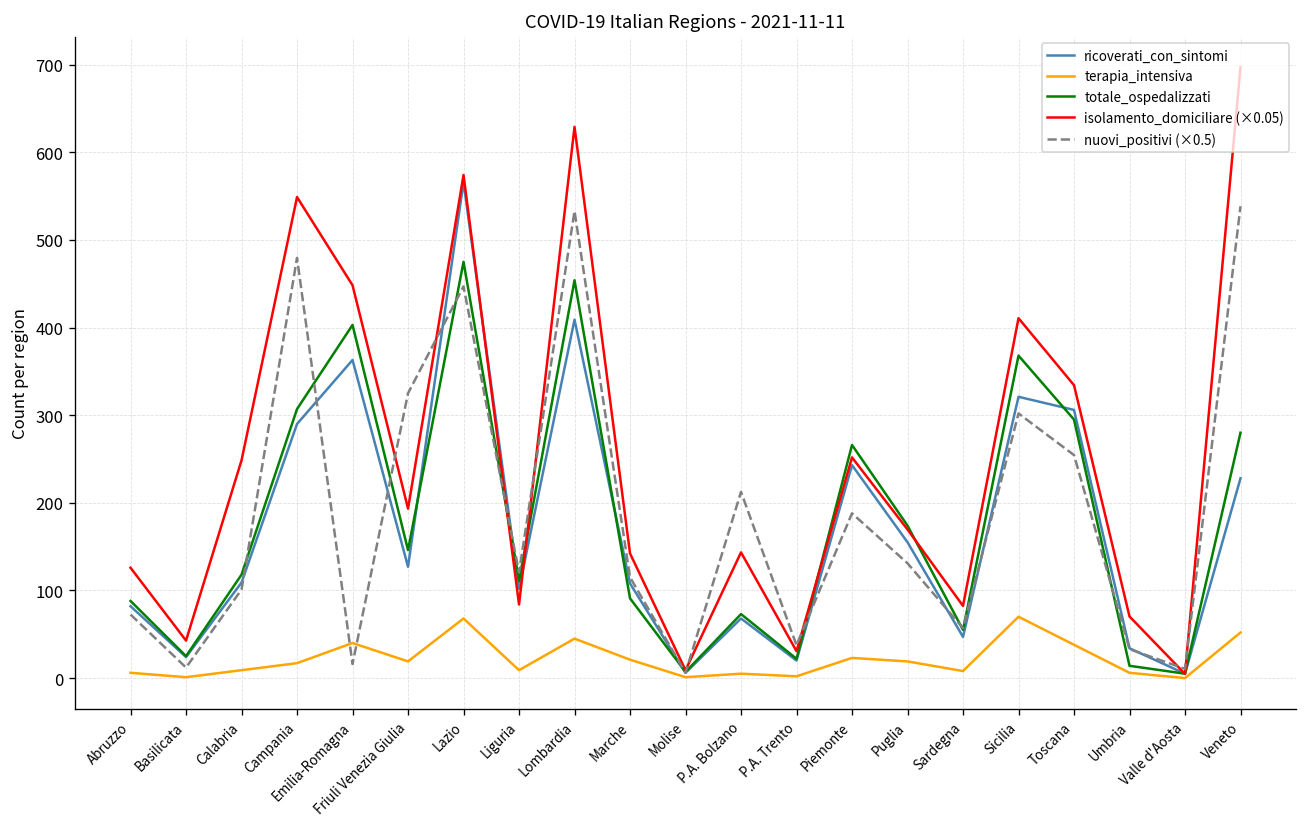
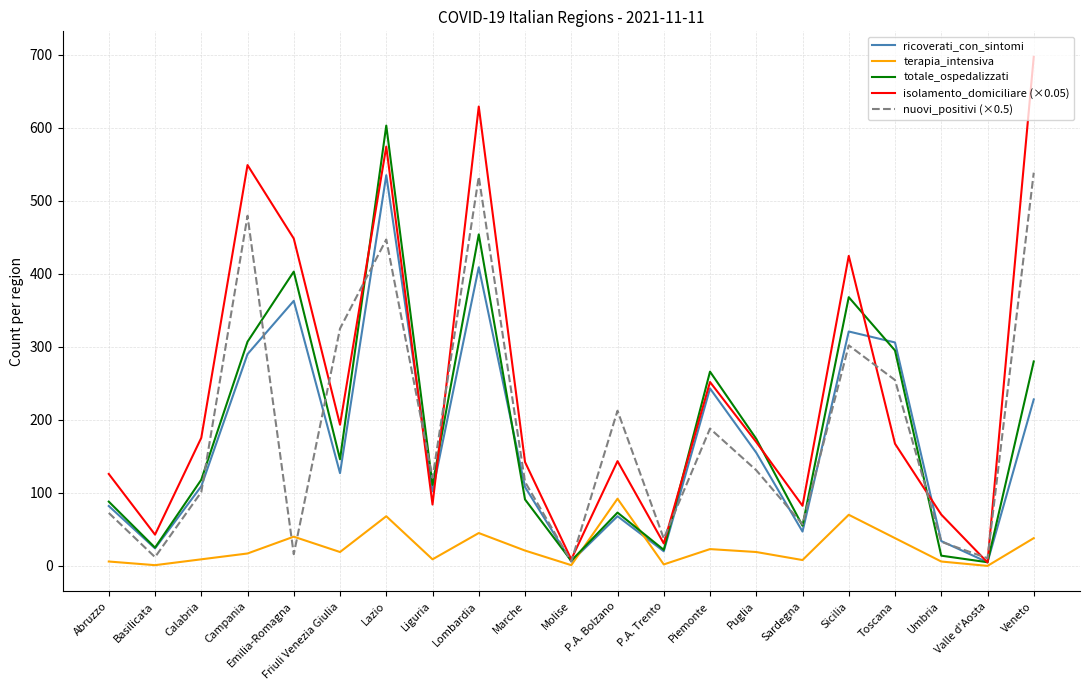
  {
    "ricoverati_con_sintomi": {
      "Abruzzo": 80,
      "Calabria": 110,
      "Campania": 290,
      "Emilia-Romagna": 360,
      "Friuli Venezia Giulia": 130,
-     "Lazio": 570,
+     "Lazio": 540,
      "Liguria": 100,
      "Lombardia": 410,
      "Marche": 110,
      "P.A. Bolzano": 70,
      "Piemonte": 240,
      "Puglia": 160,
      "Sardegna": 50,
      "Sicilia": 320,
      "Toscana": 310,
      "Veneto": 230
    },
    "terapia_intensiva": {
      "Abruzzo": 10,
      "Basilicata": 0,
      "Calabria": 10,
      "Campania": 20,
      "Emilia-Romagna": 40,
      "Friuli Venezia Giulia": 20,
      "Lazio": 70,
      "Liguria": 10,
      "Lombardia": 50,
      "Marche": 20,
      "Molise": 0,
-     "P.A. Bolzano": 10,
+     "P.A. Bolzano": 90,
      "P.A. Trento": 0,
      "Piemonte": 20,
      "Puglia": 20,
      "Sardegna": 10,
      "Sicilia": 70,
      "Toscana": 40,
      "Umbria": 10,
      "Valle d'Aosta": 0,
-     "Veneto": 50
+     "Veneto": 40
    },
    "totale_ospedalizzati": {
      "Abruzzo": 90,
      "Calabria": 120,
      "Campania": 310,
      "Emilia-Romagna": 400,
      "Friuli Venezia Giulia": 150,
-     "Lazio": 480,
+     "Lazio": 600,
      "Liguria": 110,
      "Lombardia": 450,
      "Marche": 90,
      "P.A. Bolzano": 70,
      "Piemonte": 270,
      "Puglia": 170,
      "Sicilia": 370,
      "Toscana": 300,
      "Umbria": 10,
      "Veneto": 280
    },
    "isolamento_domiciliare (×0.05)": {
      "Abruzzo": 130,
      "Basilicata": 40,
-     "Calabria": 250,
+     "Calabria": 180,
      "Campania": 550,
      "Emilia-Romagna": 450,
      "Friuli Venezia Giulia": 190,
      "Lazio": 570,
      "Liguria": 80,
      "Lombardia": 630,
      "Marche": 140,
      "P.A. Bolzano": 140,
      "P.A. Trento": 30,
      "Piemonte": 250,
      "Puglia": 170,
      "Sardegna": 80,
-     "Sicilia": 410,
-     "Toscana": 330,
+     "Sicilia": 420,
+     "Toscana": 170,
      "Umbria": 70
    },
    "nuovi_positivi (×0.5)": {
      "Abruzzo": 70,
      "Basilicata": 10,
      "Calabria": 100,
      "Campania": 480,
      "Emilia-Romagna": 20,
      "Friuli Venezia Giulia": 330,
      "Lazio": 450,
      "Liguria": 120,
      "Lombardia": 530,
      "Marche": 120,
      "P.A. Bolzano": 210,
      "P.A. Trento": 40,
      "Piemonte": 190,
      "Puglia": 130,
      "Sicilia": 300,
      "Toscana": 250,
      "Valle d'Aosta": 10,
      "Veneto": 540
    }
  }
